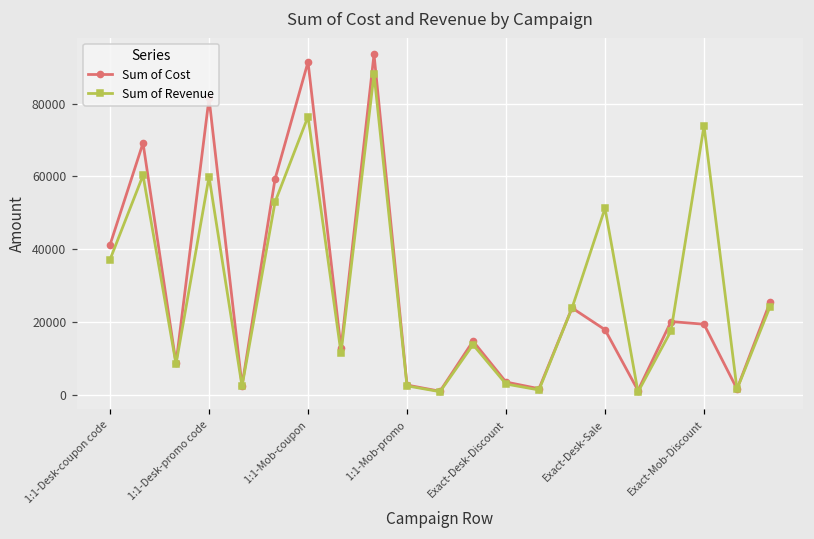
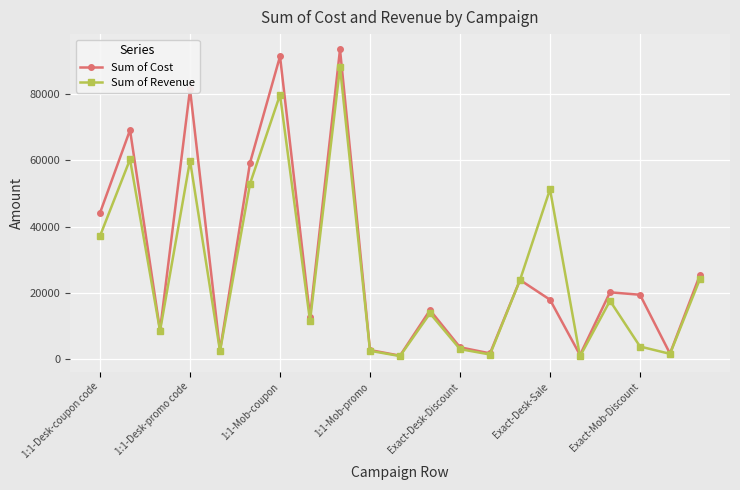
  {
    "Sum of Cost": {
-     "1:1-Desk-coupon code": 41000,
+     "1:1-Desk-coupon code": 44000,
      "1:1-Mob-coupon": 91000,
      "Exact-Desk-Sale": 18000,
      "Exact-Mob-Discount": 19000
    },
    "Sum of Revenue": {
      "1:1-Desk-coupon code": 37000,
      "1:1-Desk-promo code": 60000,
-     "1:1-Mob-coupon": 76000,
+     "1:1-Mob-coupon": 80000,
      "Exact-Desk-Sale": 51000,
-     "Exact-Mob-Discount": 74000
+     "Exact-Mob-Discount": 4000
    }
  }
